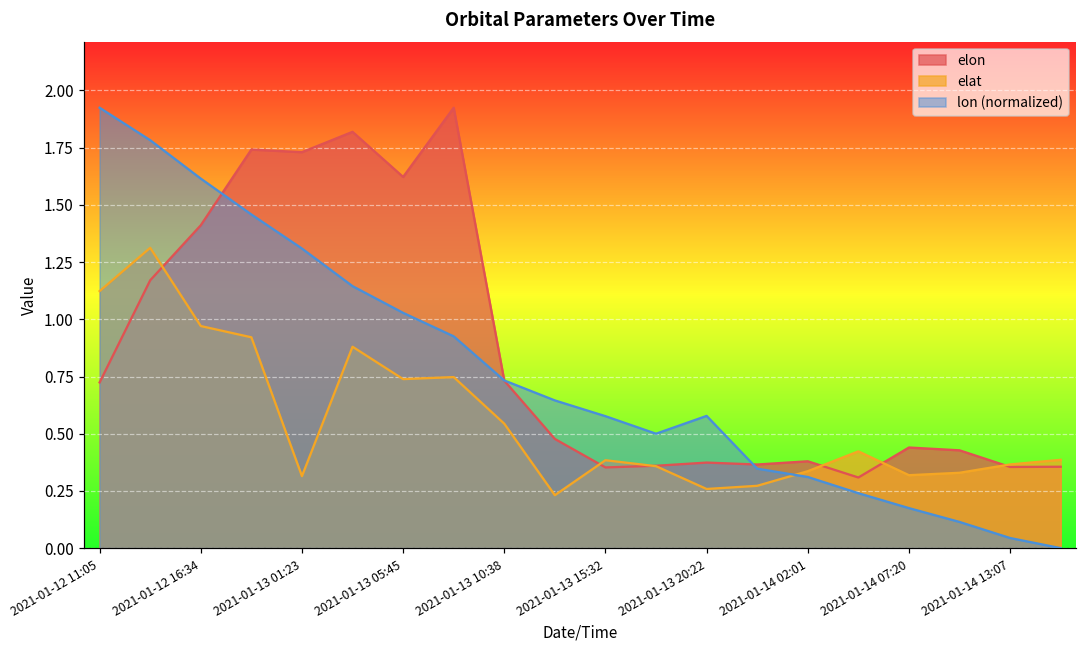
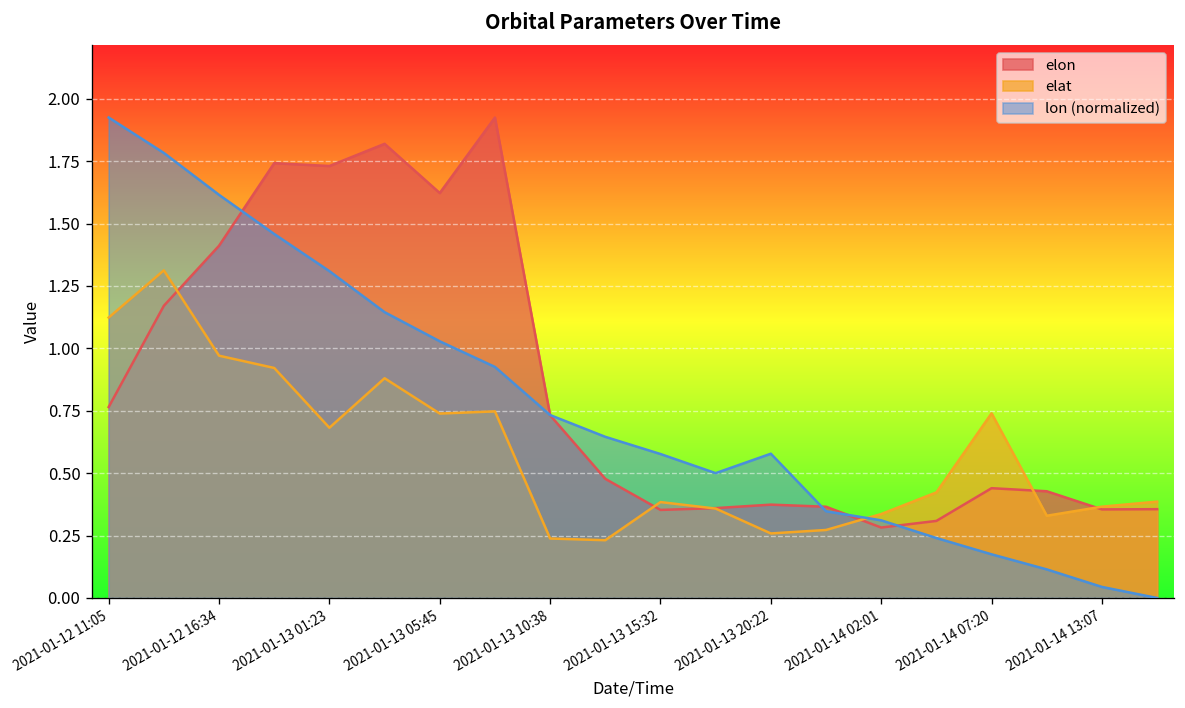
  {
    "elon": {
-     "2021-01-12 11:05": 0.72,
+     "2021-01-12 11:05": 0.76,
      "2021-01-12 16:34": 1.41,
      "2021-01-13 01:23": 1.73,
      "2021-01-13 05:45": 1.62,
      "2021-01-13 15:32": 0.35,
      "2021-01-13 20:22": 0.37,
-     "2021-01-14 02:01": 0.38,
+     "2021-01-14 02:01": 0.28,
      "2021-01-14 07:20": 0.44
    },
    "elat": {
      "2021-01-12 11:05": 1.12,
      "2021-01-12 16:34": 0.97,
-     "2021-01-13 01:23": 0.31,
+     "2021-01-13 01:23": 0.68,
      "2021-01-13 05:45": 0.74,
-     "2021-01-13 10:38": 0.54,
+     "2021-01-13 10:38": 0.24,
      "2021-01-13 15:32": 0.38,
      "2021-01-13 20:22": 0.26,
      "2021-01-14 02:01": 0.34,
-     "2021-01-14 07:20": 0.32
+     "2021-01-14 07:20": 0.74
    },
    "lon (normalized)": {
      "2021-01-12 11:05": 1.92,
      "2021-01-12 16:34": 1.61,
      "2021-01-13 01:23": 1.31,
      "2021-01-13 05:45": 1.03,
      "2021-01-13 15:32": 0.58,
      "2021-01-13 20:22": 0.58,
      "2021-01-14 02:01": 0.31,
      "2021-01-14 07:20": 0.17,
      "2021-01-14 13:07": 0.04
    }
  }
